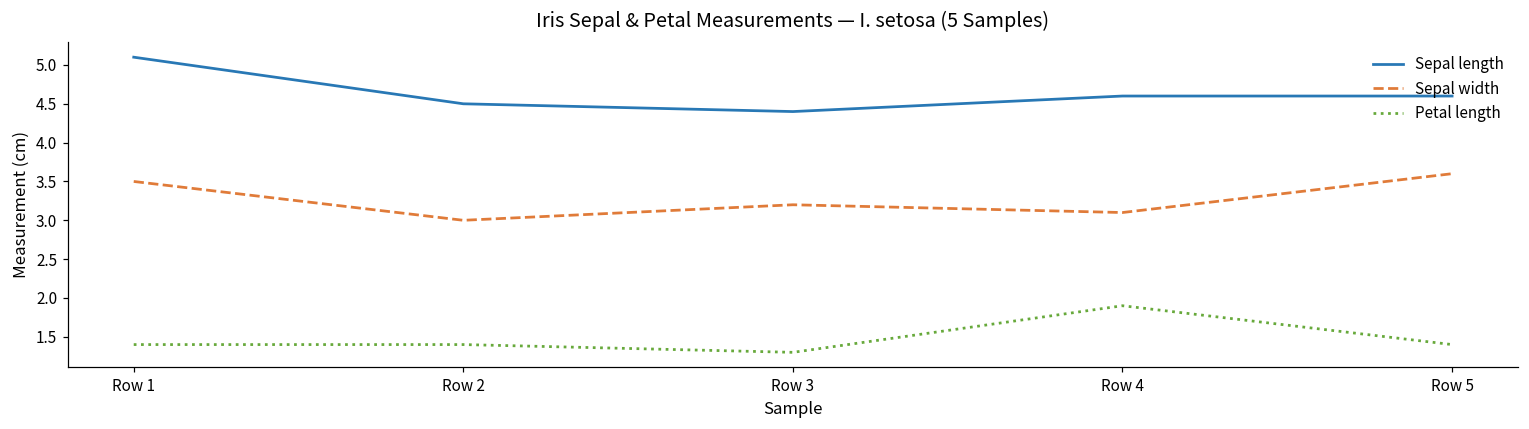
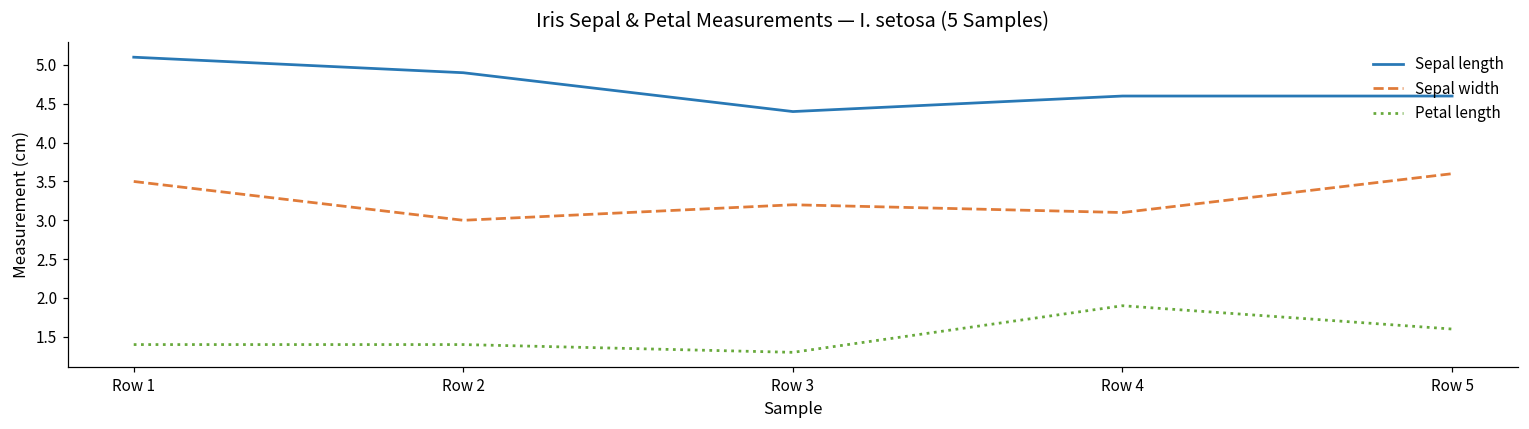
  {
    "Sepal length": {
      "Row 1": 5.1,
-     "Row 2": 4.5,
+     "Row 2": 4.9,
      "Row 3": 4.4,
      "Row 4": 4.6,
      "Row 5": 4.6
    },
    "Sepal width": {
      "Row 1": 3.5,
      "Row 2": 3.0,
      "Row 3": 3.2,
      "Row 4": 3.1,
      "Row 5": 3.6
    },
    "Petal length": {
      "Row 1": 1.4,
      "Row 2": 1.4,
      "Row 3": 1.3,
      "Row 4": 1.9,
-     "Row 5": 1.4
+     "Row 5": 1.6
    }
  }
